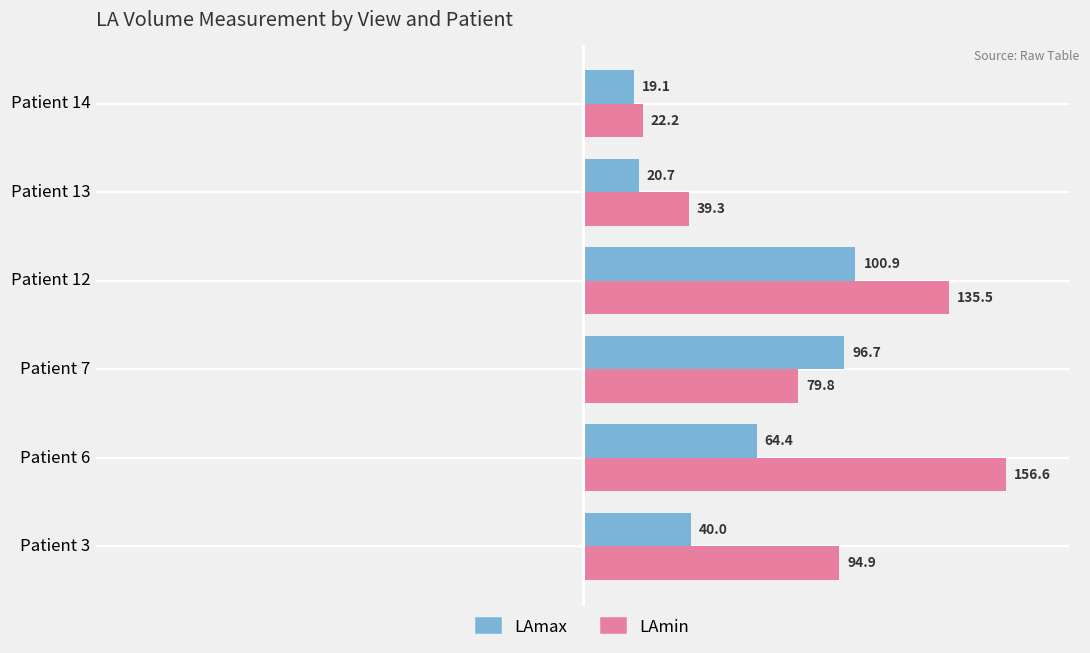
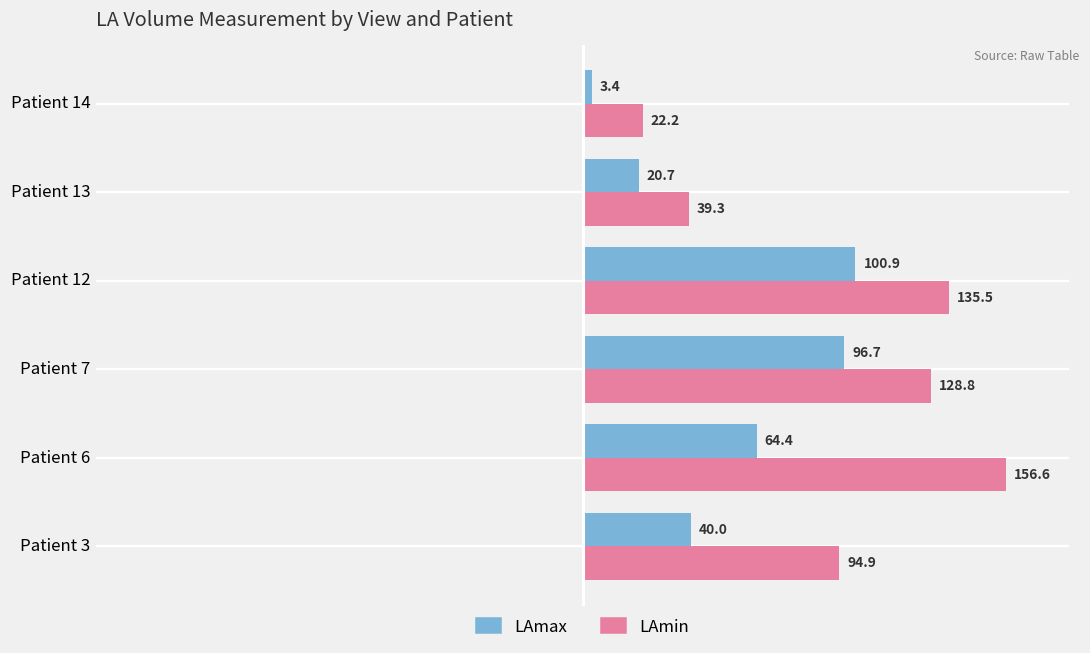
  {
    "LAmax": {
-     "Patient 14": 19.1,
+     "Patient 14": 3.4,
      "Patient 13": 20.7,
      "Patient 12": 100.9,
      "Patient 7": 96.7,
      "Patient 6": 64.4,
      "Patient 3": 40.0
    },
    "LAmin": {
      "Patient 14": 22.2,
      "Patient 13": 39.3,
      "Patient 12": 135.5,
-     "Patient 7": 79.8,
+     "Patient 7": 128.8,
      "Patient 6": 156.6,
      "Patient 3": 94.9
    }
  }
